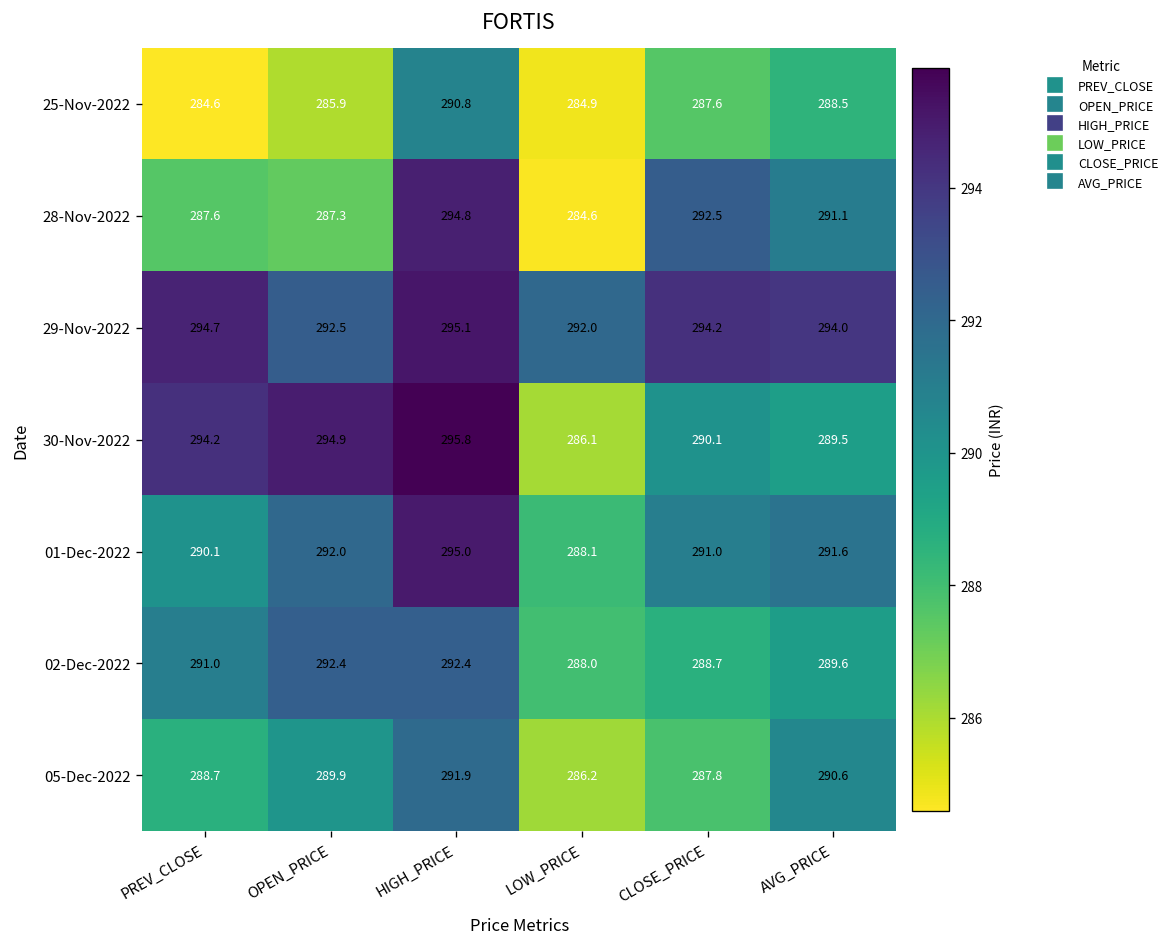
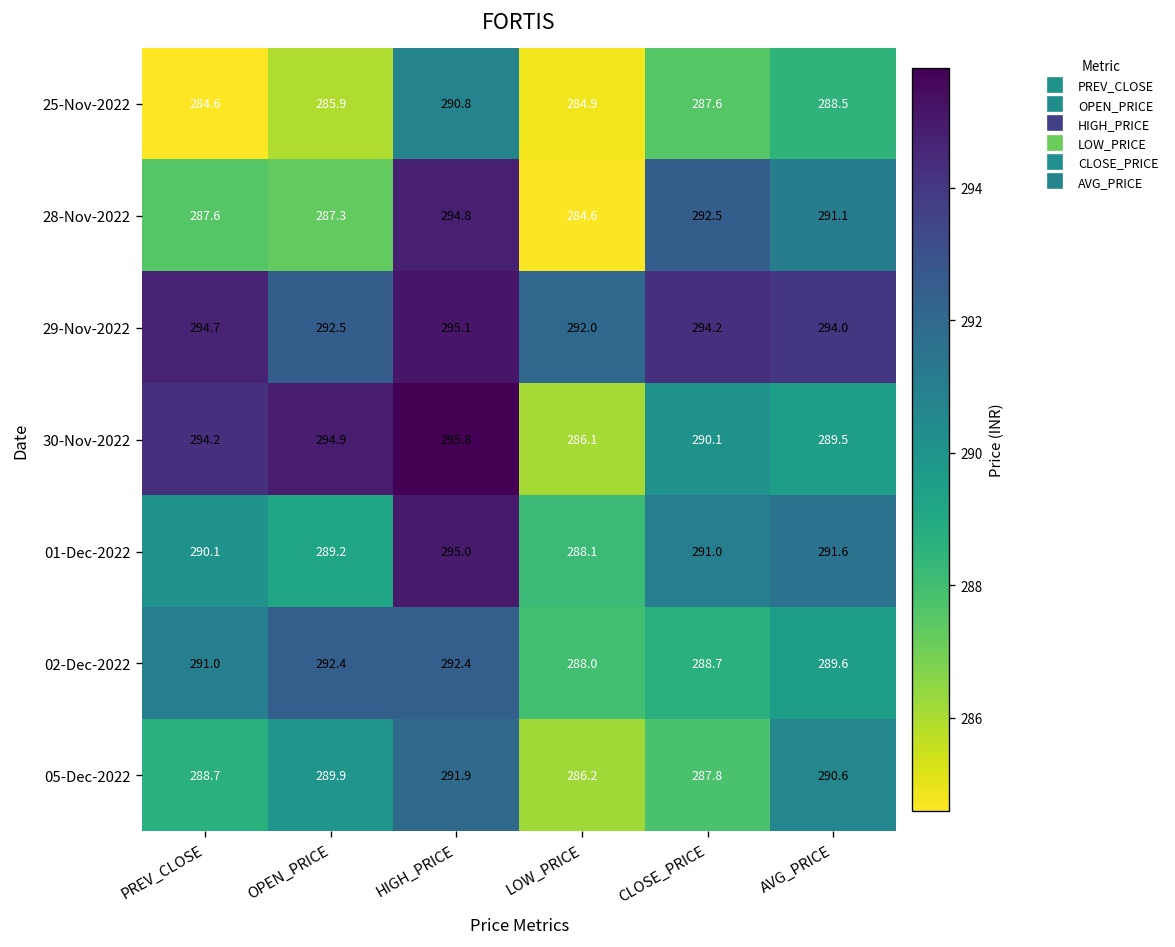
  {
    "25-Nov-2022": {
      "PREV_CLOSE": 284.6,
      "OPEN_PRICE": 285.9,
      "HIGH_PRICE": 290.8,
      "LOW_PRICE": 284.9,
      "CLOSE_PRICE": 287.6,
      "AVG_PRICE": 288.5
    },
    "28-Nov-2022": {
      "PREV_CLOSE": 287.6,
      "OPEN_PRICE": 287.3,
      "HIGH_PRICE": 294.8,
      "LOW_PRICE": 284.6,
      "CLOSE_PRICE": 292.5,
      "AVG_PRICE": 291.1
    },
    "29-Nov-2022": {
      "PREV_CLOSE": 294.7,
      "OPEN_PRICE": 292.5,
      "HIGH_PRICE": 295.1,
      "LOW_PRICE": 292.0,
      "CLOSE_PRICE": 294.2,
      "AVG_PRICE": 294.0
    },
    "30-Nov-2022": {
      "PREV_CLOSE": 294.2,
      "OPEN_PRICE": 294.9,
      "HIGH_PRICE": 295.8,
      "LOW_PRICE": 286.1,
      "CLOSE_PRICE": 290.1,
      "AVG_PRICE": 289.5
    },
    "01-Dec-2022": {
      "PREV_CLOSE": 290.1,
-     "OPEN_PRICE": 292.0,
+     "OPEN_PRICE": 289.2,
      "HIGH_PRICE": 295.0,
      "LOW_PRICE": 288.1,
      "CLOSE_PRICE": 291.0,
      "AVG_PRICE": 291.6
    },
    "02-Dec-2022": {
      "PREV_CLOSE": 291.0,
      "OPEN_PRICE": 292.4,
      "HIGH_PRICE": 292.4,
      "LOW_PRICE": 288.0,
      "CLOSE_PRICE": 288.7,
      "AVG_PRICE": 289.6
    },
    "05-Dec-2022": {
      "PREV_CLOSE": 288.7,
      "OPEN_PRICE": 289.9,
      "HIGH_PRICE": 291.9,
      "LOW_PRICE": 286.2,
      "CLOSE_PRICE": 287.8,
      "AVG_PRICE": 290.6
    }
  }
